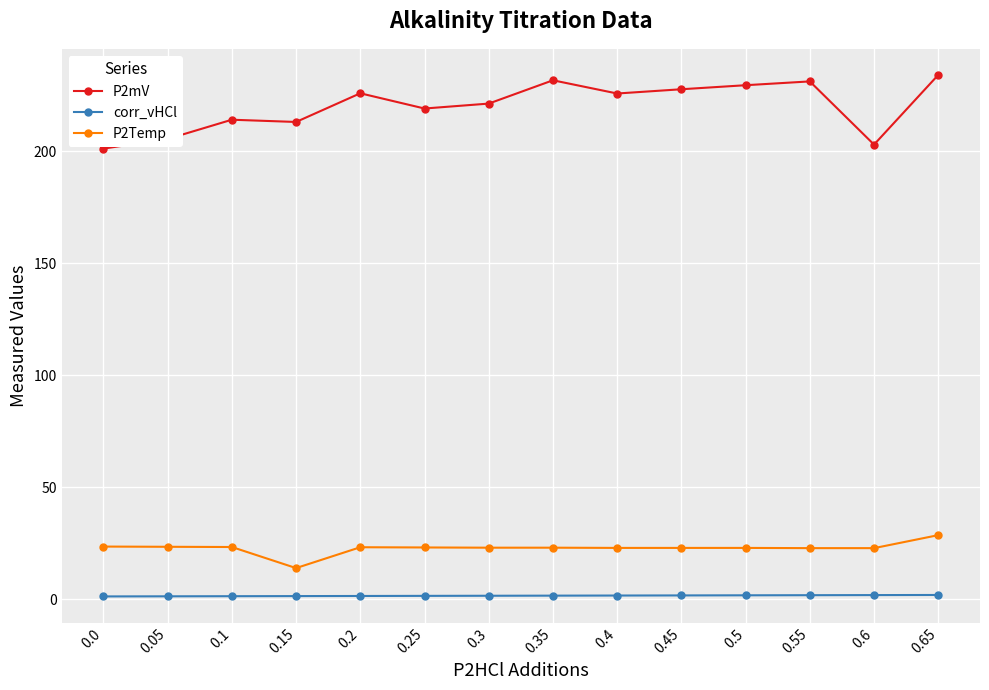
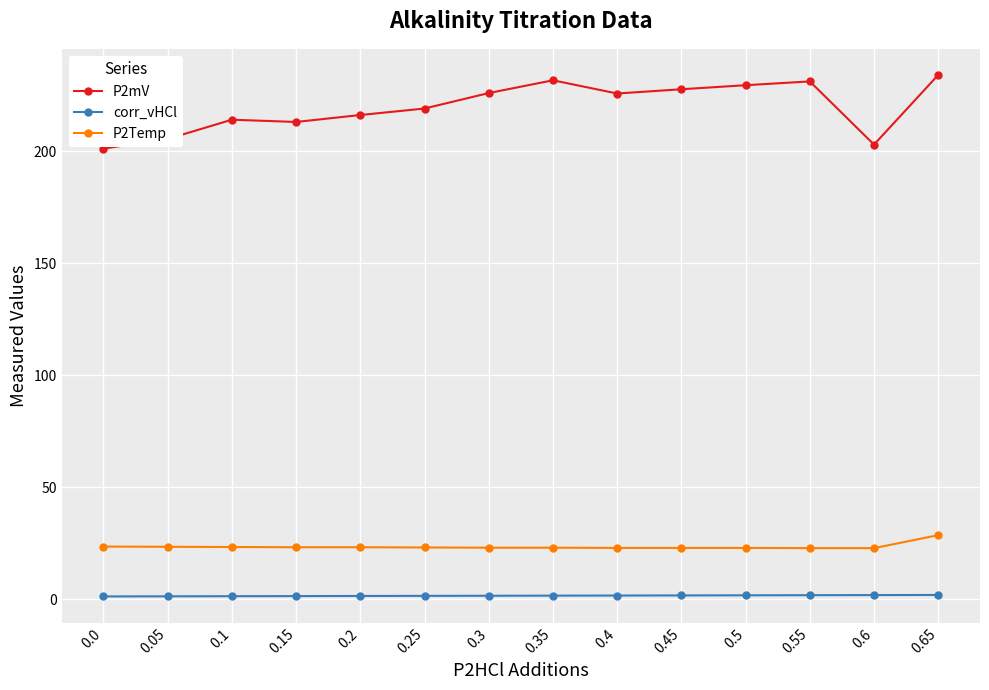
  {
    "P2mV": {
      "0.0": 201,
      "0.1": 214,
      "0.15": 213,
-     "0.2": 226,
+     "0.2": 216,
      "0.25": 219,
-     "0.3": 221,
+     "0.3": 226,
      "0.35": 232,
      "0.4": 226,
      "0.45": 228,
      "0.5": 230,
      "0.55": 231,
      "0.6": 203,
      "0.65": 234
    },
    "corr_vHCl": {
      "0.0": 1,
      "0.05": 1,
      "0.1": 1,
      "0.15": 1,
      "0.2": 2,
      "0.25": 2,
      "0.3": 2,
      "0.35": 2,
      "0.4": 2,
      "0.45": 2,
      "0.5": 2,
      "0.55": 2,
      "0.6": 2,
      "0.65": 2
    },
    "P2Temp": {
      "0.0": 24,
      "0.05": 24,
      "0.1": 23,
-     "0.15": 14,
+     "0.15": 23,
      "0.2": 23,
      "0.25": 23,
      "0.3": 23,
      "0.35": 23,
      "0.4": 23,
      "0.45": 23,
      "0.5": 23,
      "0.55": 23,
      "0.6": 23,
      "0.65": 29
    }
  }
